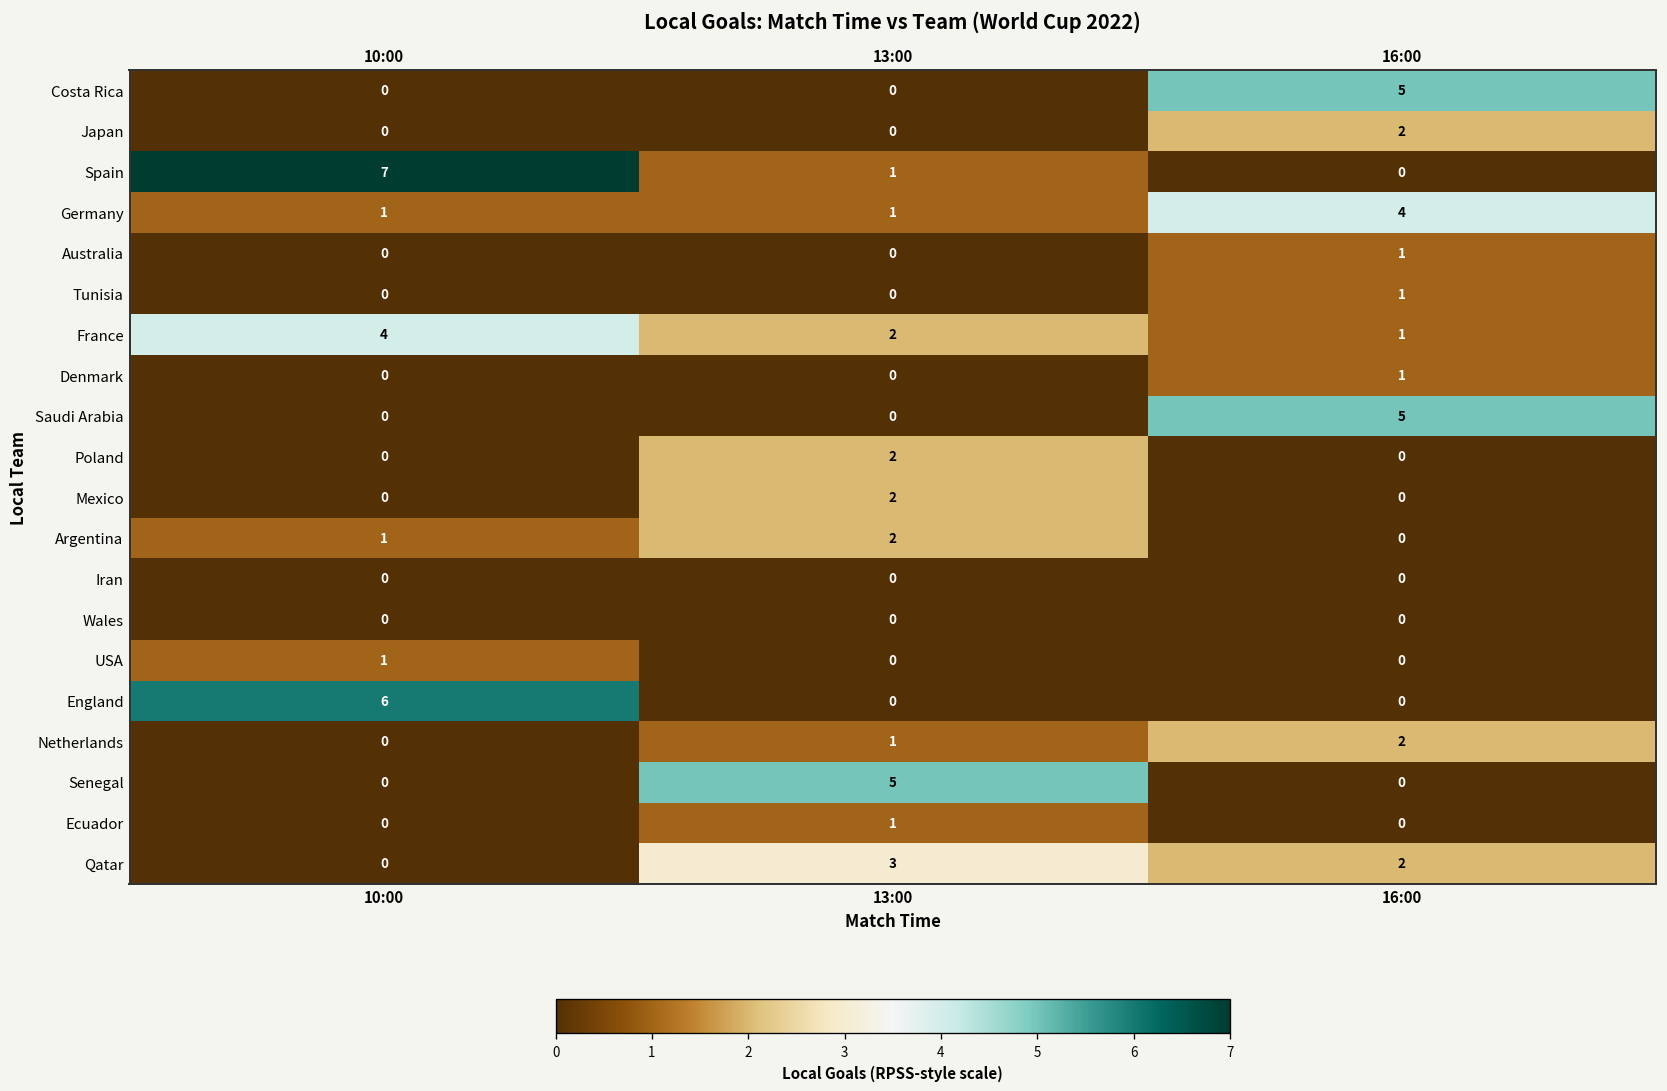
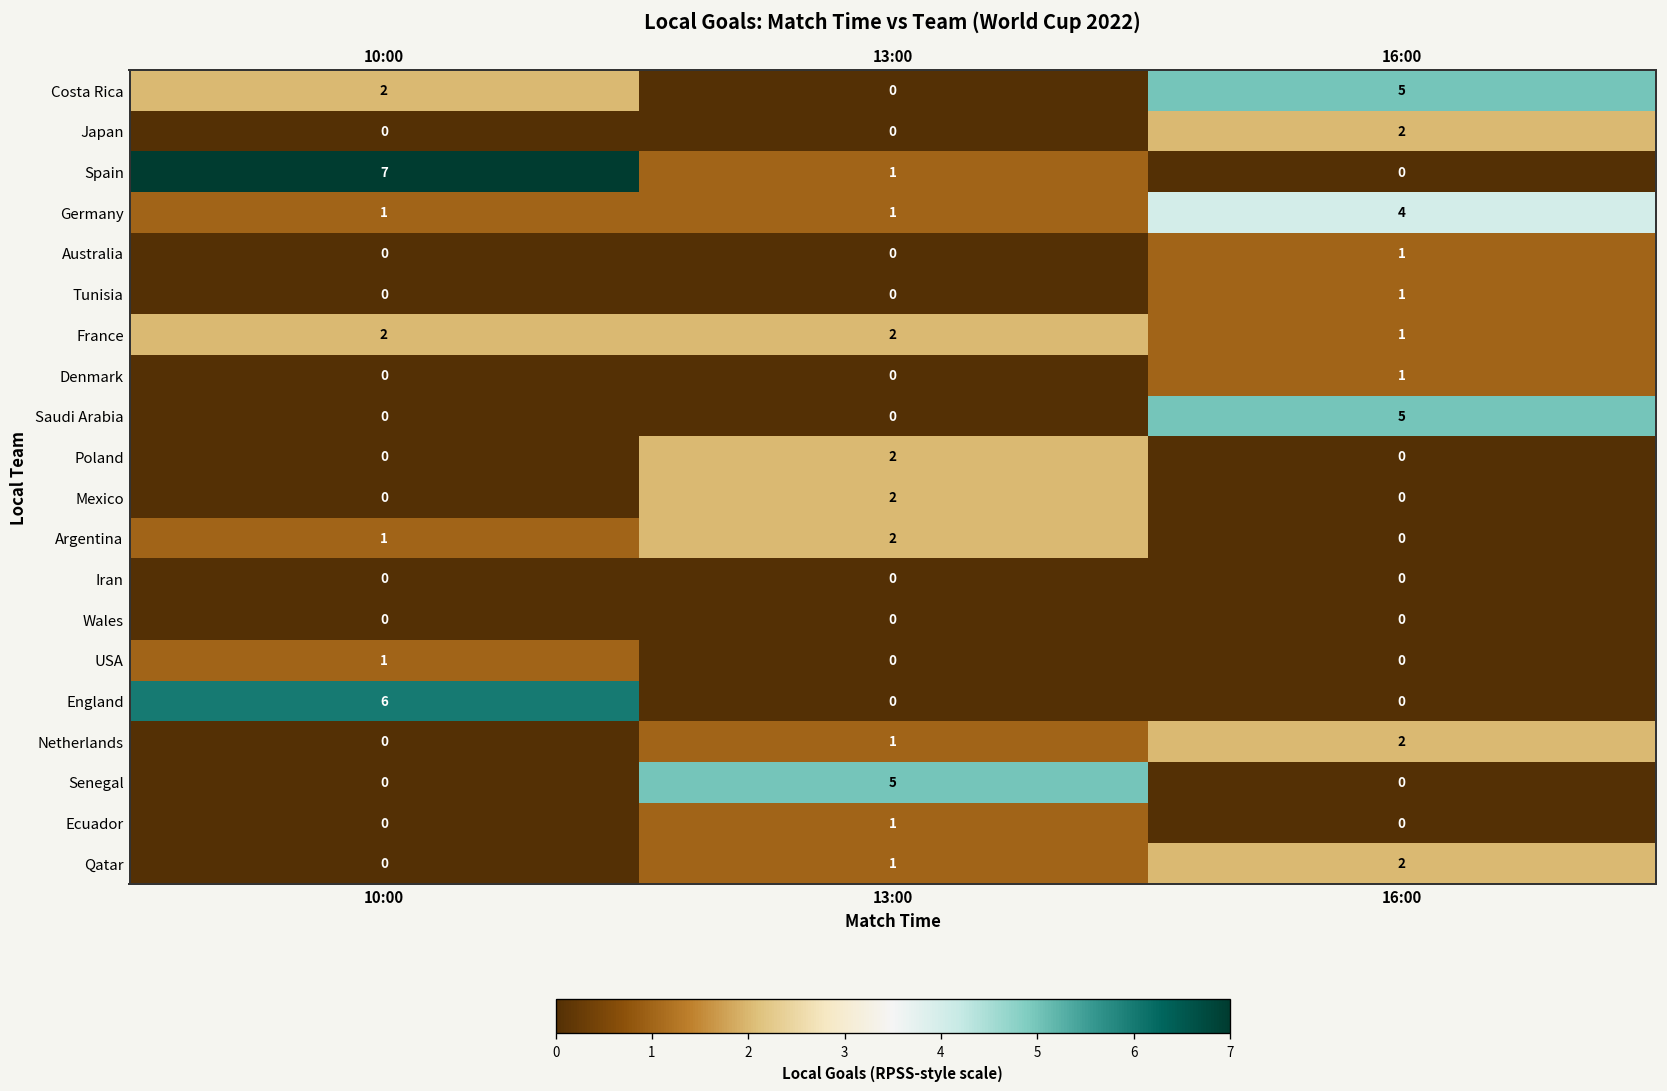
  {
    "Costa Rica": {
-     "10:00": 0,
+     "10:00": 2,
      "13:00": 0,
      "16:00": 5
    },
    "Japan": {
      "10:00": 0,
      "13:00": 0,
      "16:00": 2
    },
    "Spain": {
      "10:00": 7,
      "13:00": 1,
      "16:00": 0
    },
    "Germany": {
      "10:00": 1,
      "13:00": 1,
      "16:00": 4
    },
    "Australia": {
      "10:00": 0,
      "13:00": 0,
      "16:00": 1
    },
    "Tunisia": {
      "10:00": 0,
      "13:00": 0,
      "16:00": 1
    },
    "France": {
-     "10:00": 4,
+     "10:00": 2,
      "13:00": 2,
      "16:00": 1
    },
    "Denmark": {
      "10:00": 0,
      "13:00": 0,
      "16:00": 1
    },
    "Saudi Arabia": {
      "10:00": 0,
      "13:00": 0,
      "16:00": 5
    },
    "Poland": {
      "10:00": 0,
      "13:00": 2,
      "16:00": 0
    },
    "Mexico": {
      "10:00": 0,
      "13:00": 2,
      "16:00": 0
    },
    "Argentina": {
      "10:00": 1,
      "13:00": 2,
      "16:00": 0
    },
    "Iran": {
      "10:00": 0,
      "13:00": 0,
      "16:00": 0
    },
    "Wales": {
      "10:00": 0,
      "13:00": 0,
      "16:00": 0
    },
    "USA": {
      "10:00": 1,
      "13:00": 0,
      "16:00": 0
    },
    "England": {
      "10:00": 6,
      "13:00": 0,
      "16:00": 0
    },
    "Netherlands": {
      "10:00": 0,
      "13:00": 1,
      "16:00": 2
    },
    "Senegal": {
      "10:00": 0,
      "13:00": 5,
      "16:00": 0
    },
    "Ecuador": {
      "10:00": 0,
      "13:00": 1,
      "16:00": 0
    },
    "Qatar": {
      "10:00": 0,
-     "13:00": 3,
+     "13:00": 1,
      "16:00": 2
    }
  }
